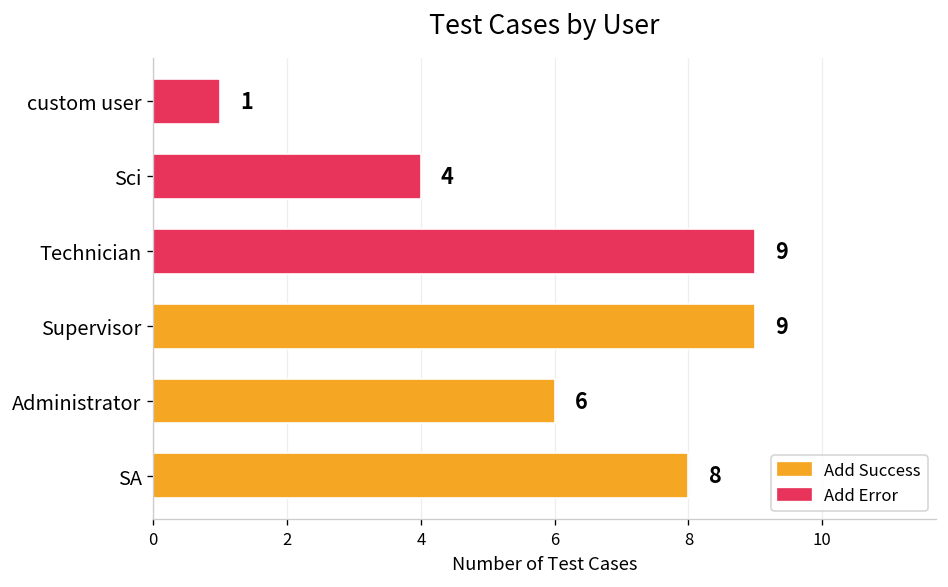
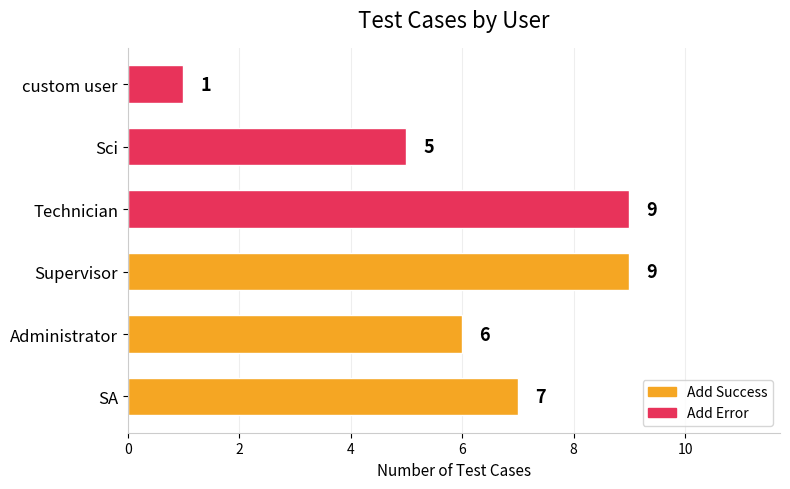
  {
    "custom user": 1,
-   "Sci": 4,
+   "Sci": 5,
    "Technician": 9,
    "Supervisor": 9,
    "Administrator": 6,
-   "SA": 8
+   "SA": 7
  }
